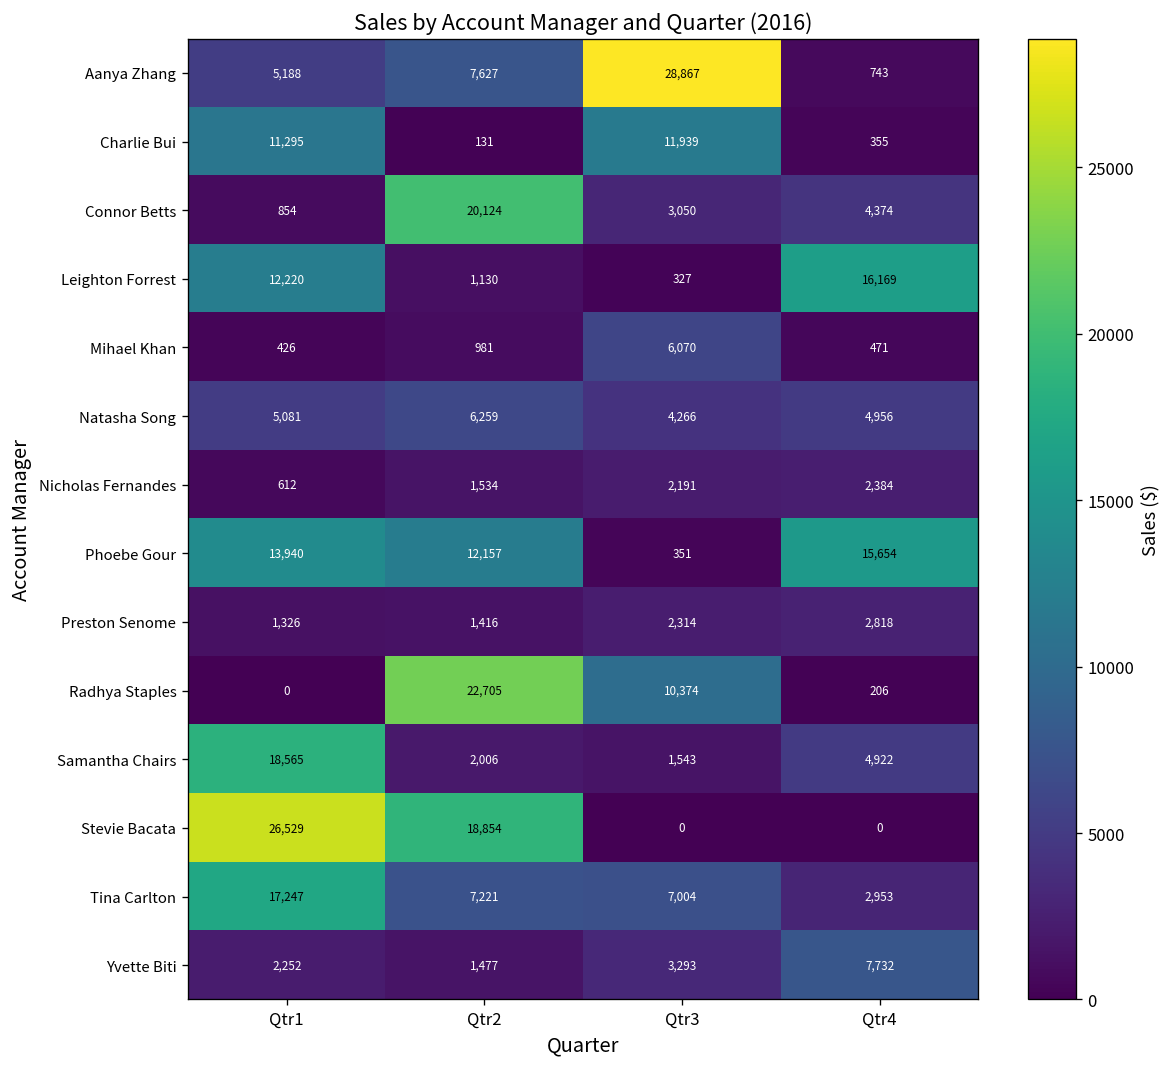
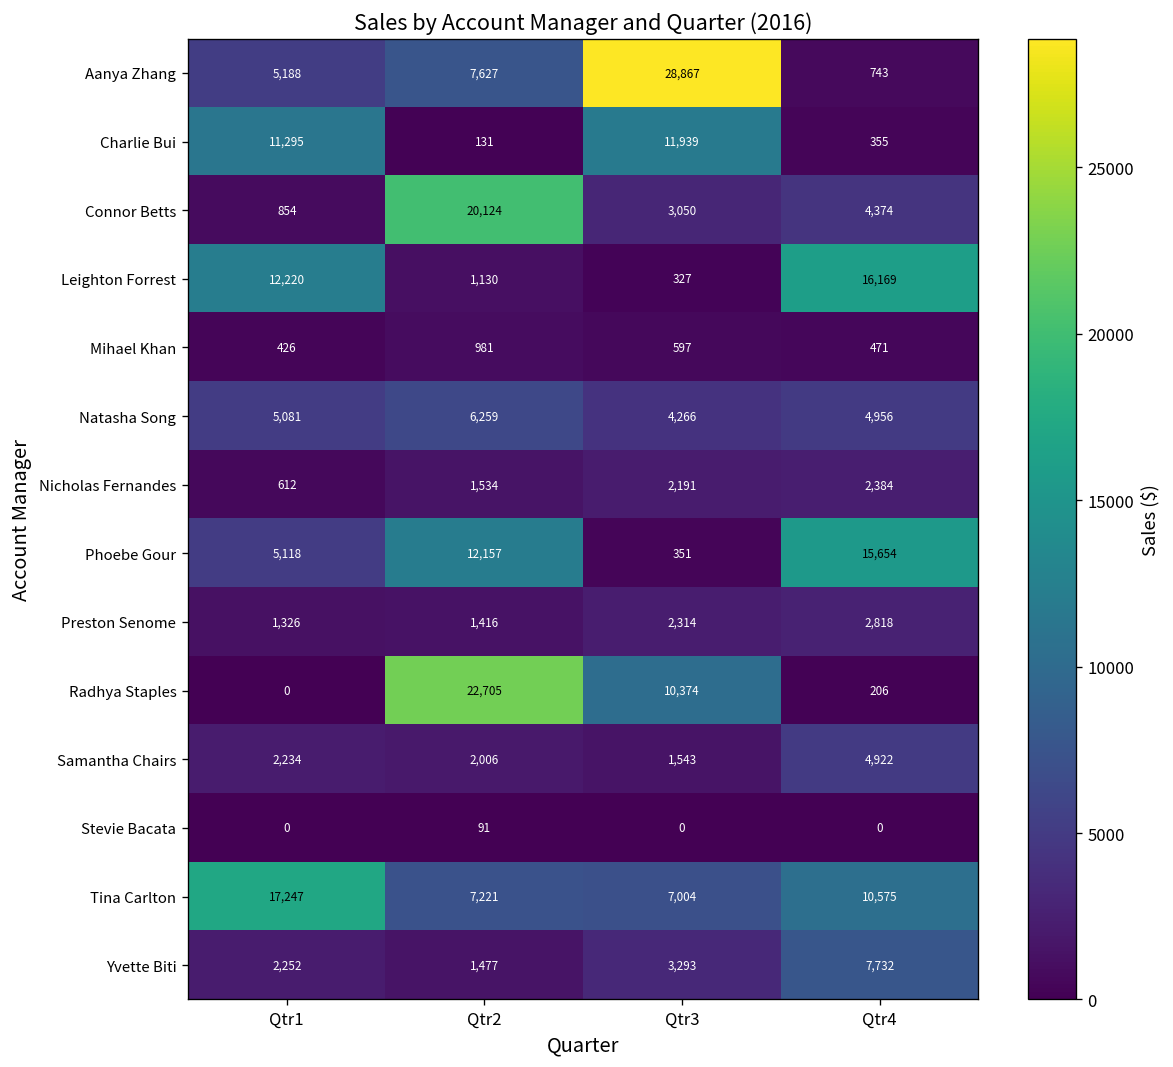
  {
    "Aanya Zhang": {
      "Qtr1": "5,188",
      "Qtr2": "7,627",
      "Qtr3": "28,867",
      "Qtr4": "743"
    },
    "Charlie Bui": {
      "Qtr1": "11,295",
      "Qtr2": "131",
      "Qtr3": "11,939",
      "Qtr4": "355"
    },
    "Connor Betts": {
      "Qtr1": "854",
      "Qtr2": "20,124",
      "Qtr3": "3,050",
      "Qtr4": "4,374"
    },
    "Leighton Forrest": {
      "Qtr1": "12,220",
      "Qtr2": "1,130",
      "Qtr3": "327",
      "Qtr4": "16,169"
    },
    "Mihael Khan": {
      "Qtr1": "426",
      "Qtr2": "981",
-     "Qtr3": "6,070",
+     "Qtr3": "597",
      "Qtr4": "471"
    },
    "Natasha Song": {
      "Qtr1": "5,081",
      "Qtr2": "6,259",
      "Qtr3": "4,266",
      "Qtr4": "4,956"
    },
    "Nicholas Fernandes": {
      "Qtr1": "612",
      "Qtr2": "1,534",
      "Qtr3": "2,191",
      "Qtr4": "2,384"
    },
    "Phoebe Gour": {
-     "Qtr1": "13,940",
+     "Qtr1": "5,118",
      "Qtr2": "12,157",
      "Qtr3": "351",
      "Qtr4": "15,654"
    },
    "Preston Senome": {
      "Qtr1": "1,326",
      "Qtr2": "1,416",
      "Qtr3": "2,314",
      "Qtr4": "2,818"
    },
    "Radhya Staples": {
      "Qtr1": "0",
      "Qtr2": "22,705",
      "Qtr3": "10,374",
      "Qtr4": "206"
    },
    "Samantha Chairs": {
-     "Qtr1": "18,565",
+     "Qtr1": "2,234",
      "Qtr2": "2,006",
      "Qtr3": "1,543",
      "Qtr4": "4,922"
    },
    "Stevie Bacata": {
-     "Qtr1": "26,529",
-     "Qtr2": "18,854",
+     "Qtr1": "0",
+     "Qtr2": "91",
      "Qtr3": "0",
      "Qtr4": "0"
    },
    "Tina Carlton": {
      "Qtr1": "17,247",
      "Qtr2": "7,221",
      "Qtr3": "7,004",
-     "Qtr4": "2,953"
+     "Qtr4": "10,575"
    },
    "Yvette Biti": {
      "Qtr1": "2,252",
      "Qtr2": "1,477",
      "Qtr3": "3,293",
      "Qtr4": "7,732"
    }
  }
